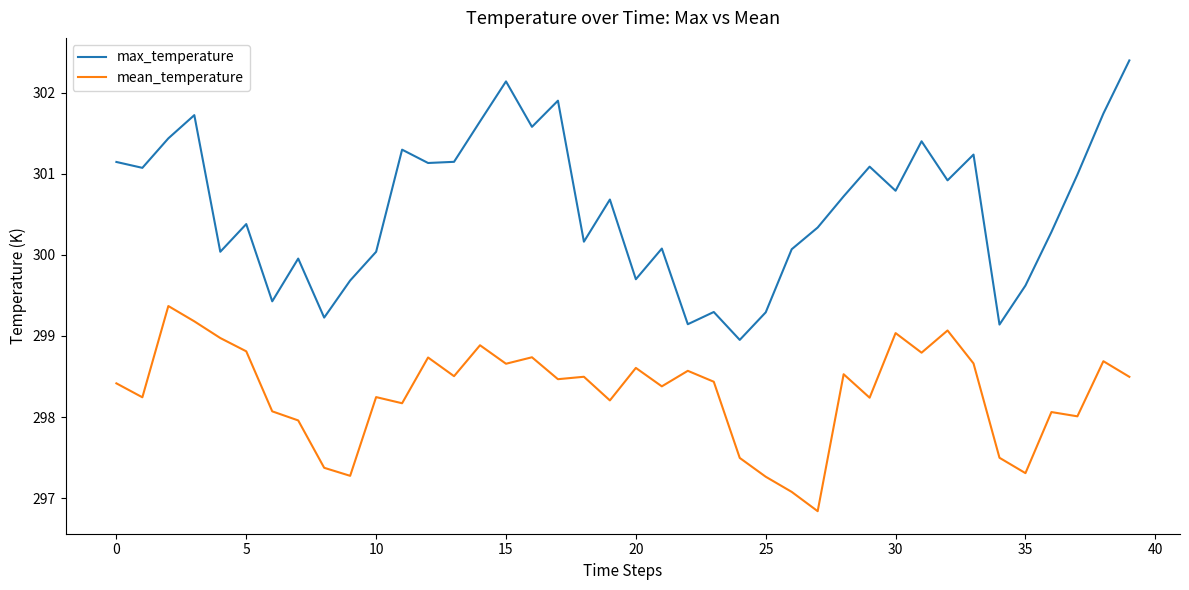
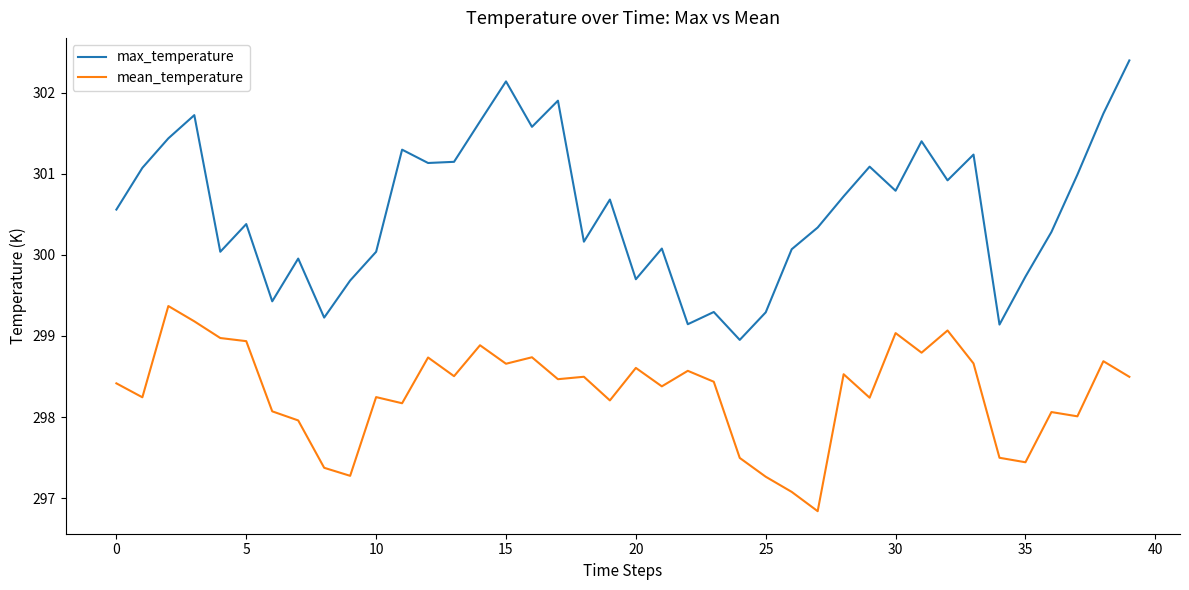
  {
    "max_temperature": {
-     "0": 301.1,
+     "0": 300.6,
      "5": 300.4,
      "10": 300.0,
      "15": 302.1,
      "20": 299.7,
      "25": 299.3,
      "30": 300.8,
-     "35": 299.6
+     "35": 299.7
    },
    "mean_temperature": {
      "0": 298.4,
-     "5": 298.8,
+     "5": 298.9,
      "10": 298.2,
      "15": 298.7,
      "20": 298.6,
      "25": 297.3,
      "30": 299.0,
-     "35": 297.3
+     "35": 297.4
    }
  }
